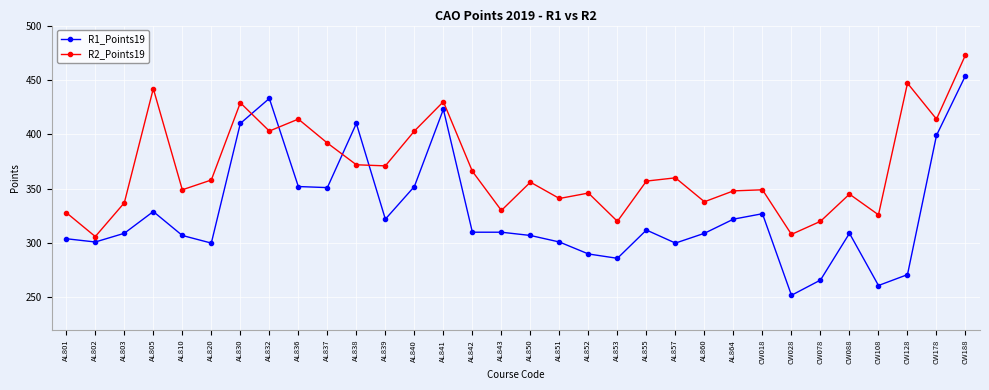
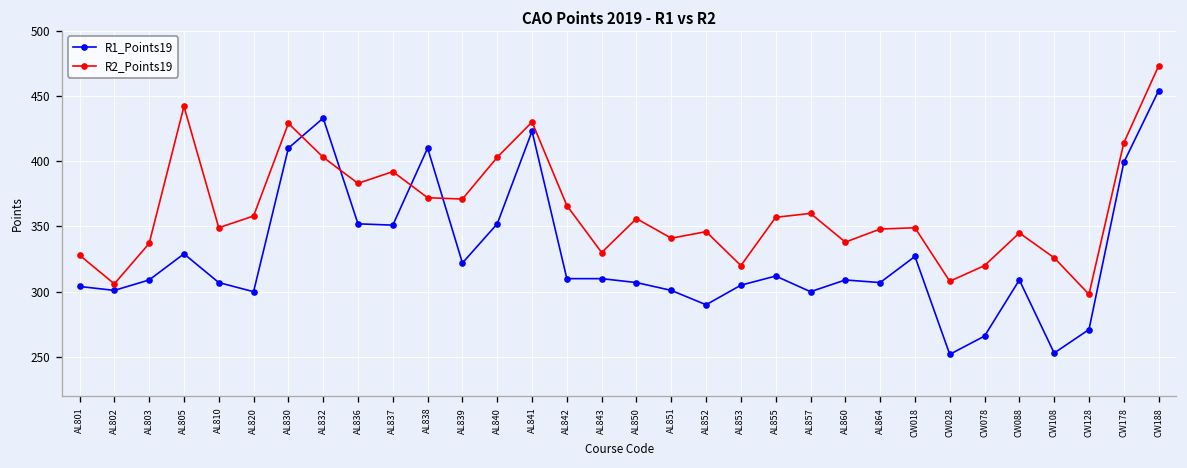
  {
    "R1_Points19": {
      "AL801": 304,
      "AL802": 301,
      "AL803": 309,
      "AL805": 329,
      "AL810": 307,
      "AL820": 300,
      "AL830": 410,
      "AL832": 433,
      "AL836": 352,
      "AL837": 351,
      "AL838": 410,
      "AL839": 322,
      "AL840": 352,
      "AL841": 423,
      "AL842": 310,
      "AL843": 310,
      "AL850": 307,
      "AL851": 301,
      "AL852": 290,
-     "AL853": 286,
+     "AL853": 305,
      "AL855": 312,
      "AL857": 300,
      "AL860": 309,
-     "AL864": 322,
+     "AL864": 307,
      "CW018": 327,
      "CW028": 252,
      "CW078": 266,
      "CW088": 309,
-     "CW108": 261,
+     "CW108": 253,
      "CW128": 271,
      "CW178": 399,
      "CW188": 454
    },
    "R2_Points19": {
      "AL801": 328,
      "AL802": 306,
      "AL803": 337,
      "AL805": 442,
      "AL810": 349,
      "AL820": 358,
      "AL830": 429,
      "AL832": 403,
-     "AL836": 414,
+     "AL836": 383,
      "AL837": 392,
      "AL838": 372,
      "AL839": 371,
      "AL840": 403,
      "AL841": 430,
      "AL842": 366,
      "AL843": 330,
      "AL850": 356,
      "AL851": 341,
      "AL852": 346,
      "AL853": 320,
      "AL855": 357,
      "AL857": 360,
      "AL860": 338,
      "AL864": 348,
      "CW018": 349,
      "CW028": 308,
      "CW078": 320,
      "CW088": 345,
      "CW108": 326,
-     "CW128": 447,
+     "CW128": 298,
      "CW178": 414,
      "CW188": 473
    }
  }
